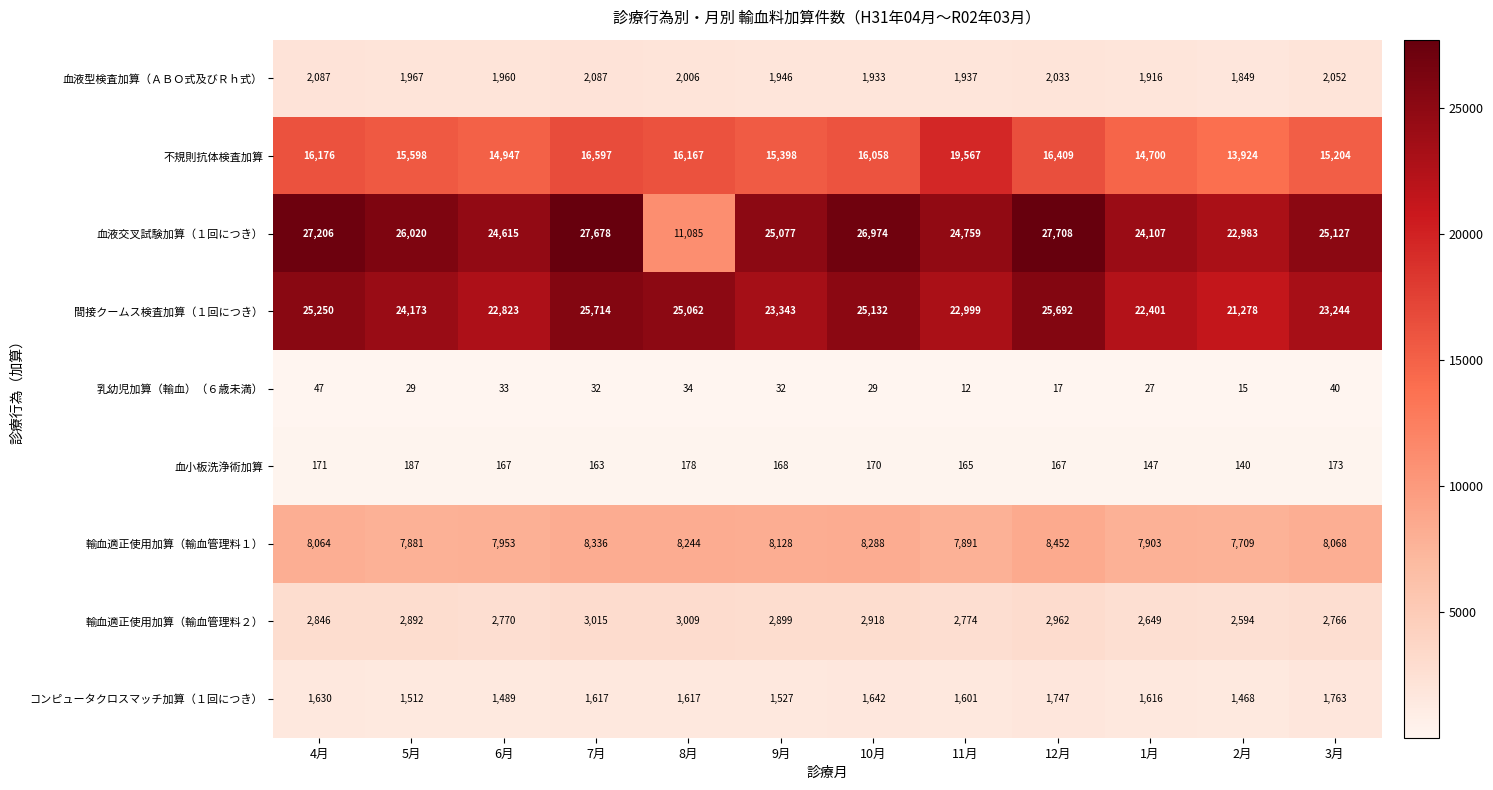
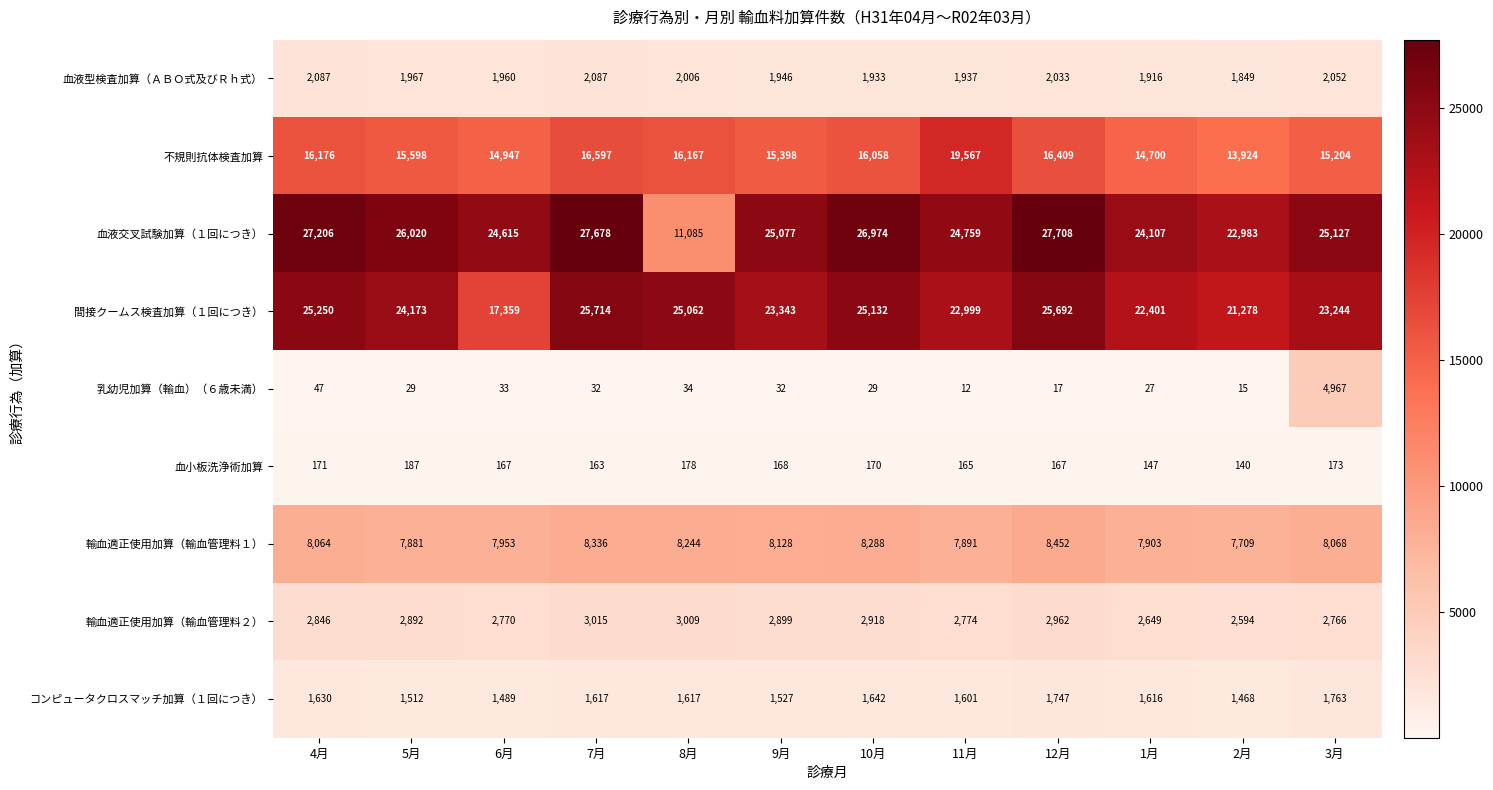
  {
    "血液型検査加算（ＡＢＯ式及びＲｈ式）": {
      "4月": "2,087",
      "5月": "1,967",
      "6月": "1,960",
      "7月": "2,087",
      "8月": "2,006",
      "9月": "1,946",
      "10月": "1,933",
      "11月": "1,937",
      "12月": "2,033",
      "1月": "1,916",
      "2月": "1,849",
      "3月": "2,052"
    },
    "不規則抗体検査加算": {
      "4月": "16,176",
      "5月": "15,598",
      "6月": "14,947",
      "7月": "16,597",
      "8月": "16,167",
      "9月": "15,398",
      "10月": "16,058",
      "11月": "19,567",
      "12月": "16,409",
      "1月": "14,700",
      "2月": "13,924",
      "3月": "15,204"
    },
    "血液交叉試験加算（１回につき）": {
      "4月": "27,206",
      "5月": "26,020",
      "6月": "24,615",
      "7月": "27,678",
      "8月": "11,085",
      "9月": "25,077",
      "10月": "26,974",
      "11月": "24,759",
      "12月": "27,708",
      "1月": "24,107",
      "2月": "22,983",
      "3月": "25,127"
    },
    "間接クームス検査加算（１回につき）": {
      "4月": "25,250",
      "5月": "24,173",
-     "6月": "22,823",
+     "6月": "17,359",
      "7月": "25,714",
      "8月": "25,062",
      "9月": "23,343",
      "10月": "25,132",
      "11月": "22,999",
      "12月": "25,692",
      "1月": "22,401",
      "2月": "21,278",
      "3月": "23,244"
    },
    "乳幼児加算（輸血）（６歳未満）": {
      "4月": "47",
      "5月": "29",
      "6月": "33",
      "7月": "32",
      "8月": "34",
      "9月": "32",
      "10月": "29",
      "11月": "12",
      "12月": "17",
      "1月": "27",
      "2月": "15",
-     "3月": "40"
+     "3月": "4,967"
    },
    "血小板洗浄術加算": {
      "4月": "171",
      "5月": "187",
      "6月": "167",
      "7月": "163",
      "8月": "178",
      "9月": "168",
      "10月": "170",
      "11月": "165",
      "12月": "167",
      "1月": "147",
      "2月": "140",
      "3月": "173"
    },
    "輸血適正使用加算（輸血管理料１）": {
      "4月": "8,064",
      "5月": "7,881",
      "6月": "7,953",
      "7月": "8,336",
      "8月": "8,244",
      "9月": "8,128",
      "10月": "8,288",
      "11月": "7,891",
      "12月": "8,452",
      "1月": "7,903",
      "2月": "7,709",
      "3月": "8,068"
    },
    "輸血適正使用加算（輸血管理料２）": {
      "4月": "2,846",
      "5月": "2,892",
      "6月": "2,770",
      "7月": "3,015",
      "8月": "3,009",
      "9月": "2,899",
      "10月": "2,918",
      "11月": "2,774",
      "12月": "2,962",
      "1月": "2,649",
      "2月": "2,594",
      "3月": "2,766"
    },
    "コンピュータクロスマッチ加算（１回につき）": {
      "4月": "1,630",
      "5月": "1,512",
      "6月": "1,489",
      "7月": "1,617",
      "8月": "1,617",
      "9月": "1,527",
      "10月": "1,642",
      "11月": "1,601",
      "12月": "1,747",
      "1月": "1,616",
      "2月": "1,468",
      "3月": "1,763"
    }
  }
